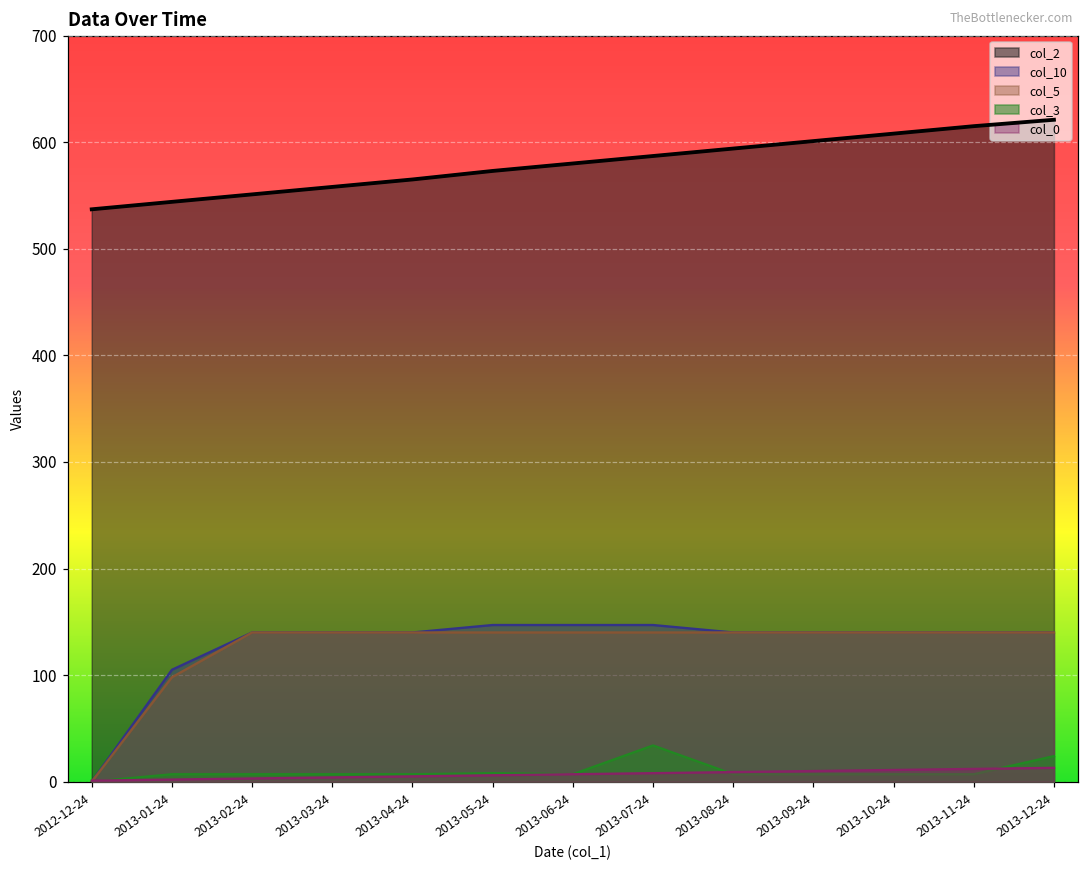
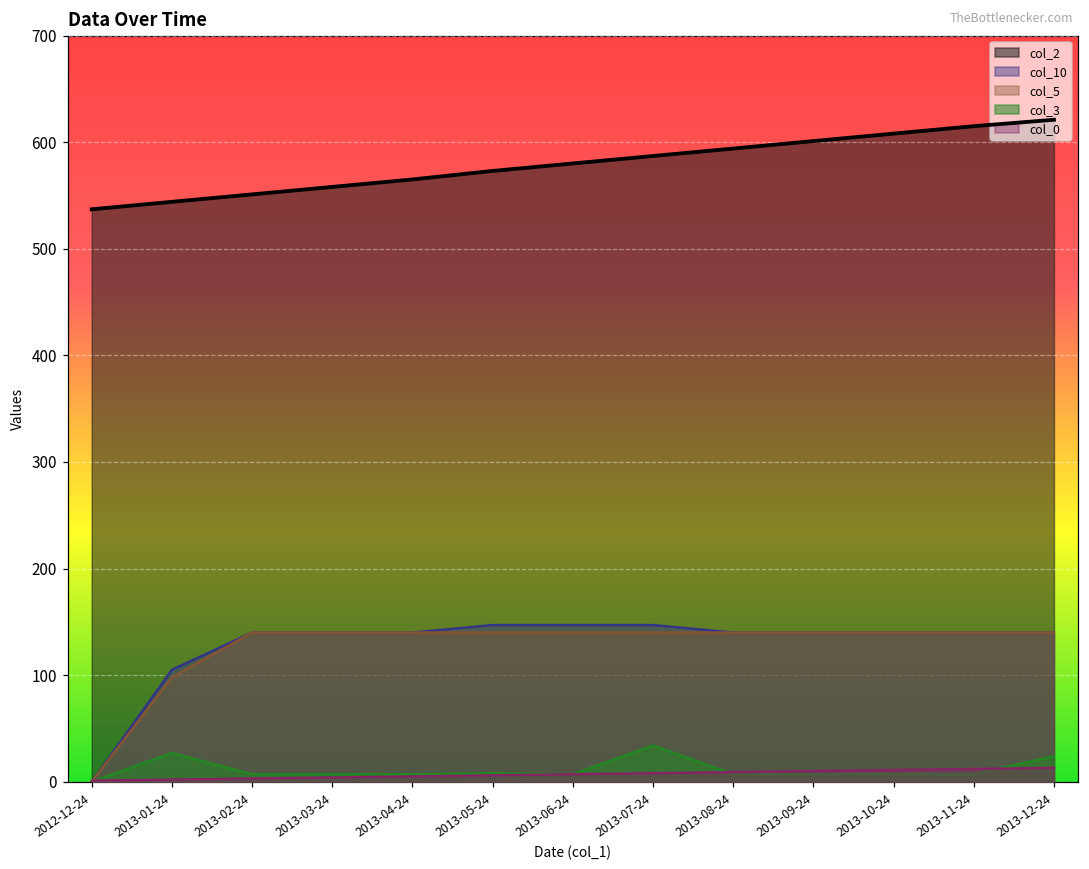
  {
    "col_3": {
-     "2013-01-24": 10,
+     "2013-01-24": 30,
      "2013-02-24": 10,
      "2013-03-24": 10,
      "2013-07-24": 30,
      "2013-09-24": 10,
      "2013-10-24": 10,
      "2013-11-24": 10,
      "2013-12-24": 20
    }
  }
